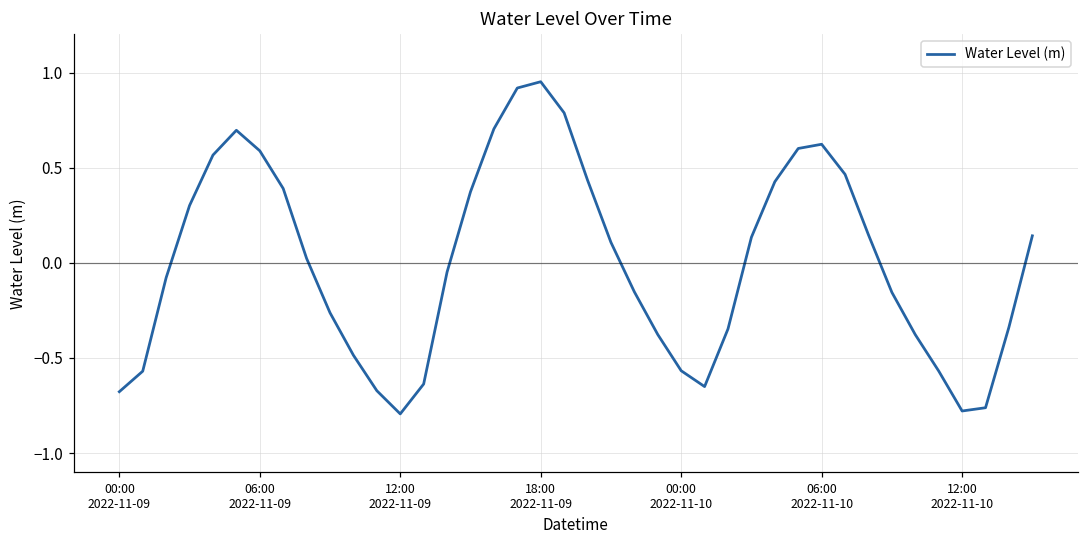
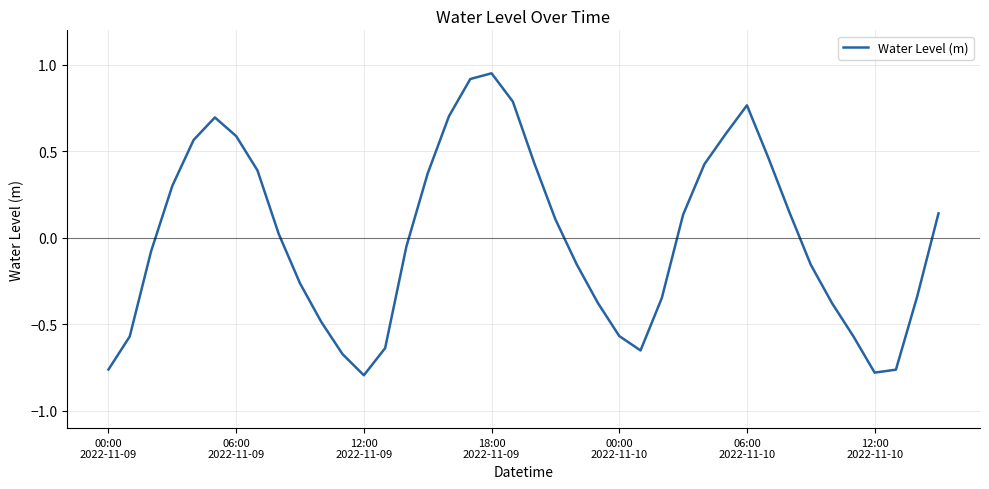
  {
-   "00:00 2022-11-09": -0.68,
+   "00:00 2022-11-09": -0.76,
    "06:00 2022-11-09": 0.59,
    "12:00 2022-11-09": -0.79,
    "18:00 2022-11-09": 0.95,
    "00:00 2022-11-10": -0.57,
-   "06:00 2022-11-10": 0.62,
+   "06:00 2022-11-10": 0.77,
    "12:00 2022-11-10": -0.78
  }
